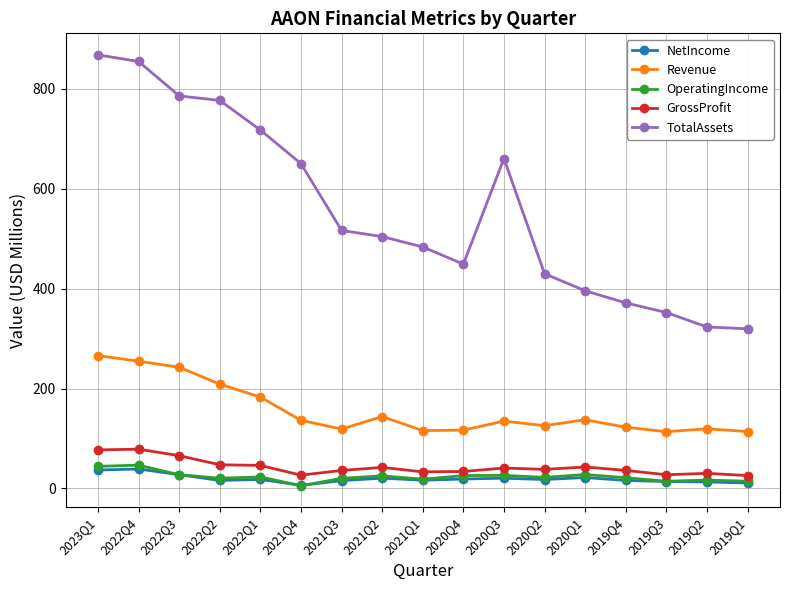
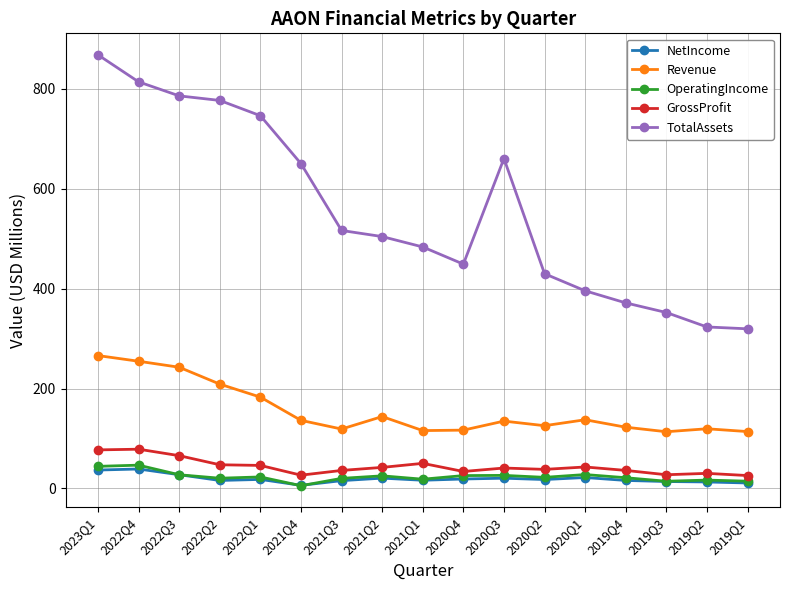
  {
    "NetIncome": {
      "2023Q1": 40,
      "2022Q4": 40,
      "2020Q4": 20,
      "2020Q3": 20,
      "2020Q1": 20,
      "2019Q4": 20
    },
    "Revenue": {
      "2023Q1": 270,
      "2022Q4": 250,
      "2022Q3": 240,
      "2022Q2": 210,
      "2022Q1": 180,
      "2021Q4": 140,
      "2021Q3": 120,
      "2021Q2": 140,
      "2021Q1": 120,
      "2020Q4": 120,
      "2020Q3": 130,
      "2020Q2": 130,
      "2020Q1": 140,
      "2019Q4": 120,
      "2019Q3": 110,
      "2019Q2": 120,
      "2019Q1": 110
    },
    "OperatingIncome": {
      "2023Q1": 40,
      "2022Q4": 50,
      "2020Q4": 30,
      "2020Q3": 30,
      "2020Q1": 30,
      "2019Q4": 20
    },
    "GrossProfit": {
      "2023Q1": 80,
      "2022Q4": 80,
      "2022Q3": 70,
      "2022Q2": 50,
      "2022Q1": 50,
      "2021Q4": 30,
      "2021Q3": 40,
      "2021Q2": 40,
-     "2021Q1": 30,
+     "2021Q1": 50,
      "2020Q4": 30,
      "2020Q3": 40,
      "2020Q2": 40,
      "2020Q1": 40,
      "2019Q4": 40,
      "2019Q3": 30,
      "2019Q2": 30,
      "2019Q1": 30
    },
    "TotalAssets": {
      "2023Q1": 870,
-     "2022Q4": 850,
+     "2022Q4": 810,
      "2022Q3": 790,
      "2022Q2": 780,
-     "2022Q1": 720,
+     "2022Q1": 750,
      "2021Q4": 650,
      "2021Q3": 520,
      "2021Q2": 500,
      "2021Q1": 480,
      "2020Q4": 450,
      "2020Q3": 660,
      "2020Q2": 430,
      "2020Q1": 400,
      "2019Q4": 370,
      "2019Q3": 350,
      "2019Q2": 320,
      "2019Q1": 320
    }
  }
